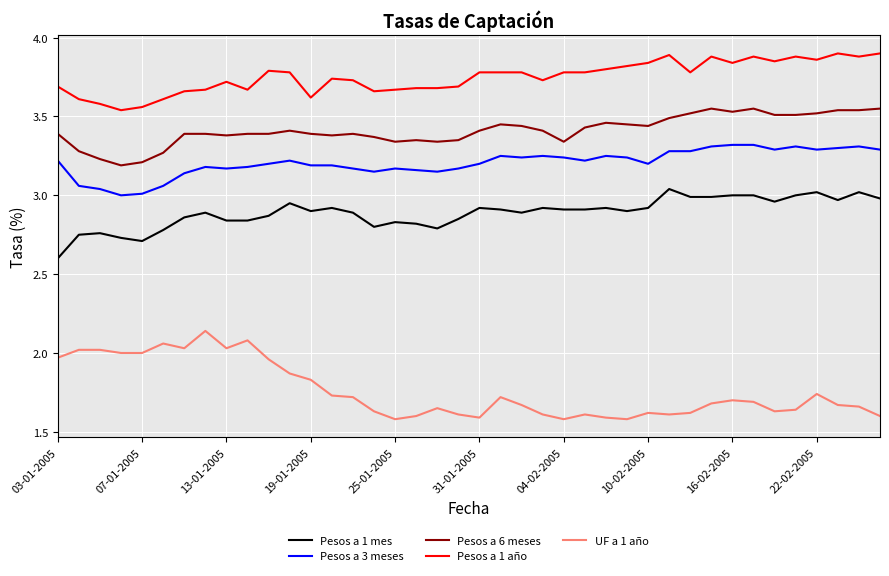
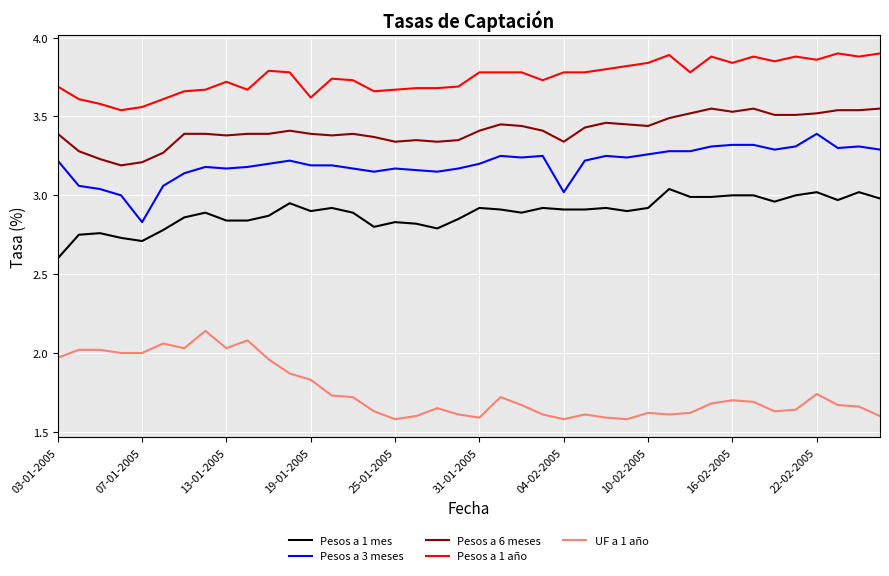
  {
    "Pesos a 1 mes": {
      "03-01-2005": 2.60,
      "07-01-2005": 2.71,
      "13-01-2005": 2.84,
      "19-01-2005": 2.90,
      "25-01-2005": 2.83,
      "31-01-2005": 2.92,
      "04-02-2005": 2.91,
      "10-02-2005": 2.92,
      "16-02-2005": 3.00,
      "22-02-2005": 3.02
    },
    "Pesos a 3 meses": {
      "03-01-2005": 3.22,
-     "07-01-2005": 3.01,
+     "07-01-2005": 2.83,
      "13-01-2005": 3.17,
      "19-01-2005": 3.19,
      "25-01-2005": 3.17,
      "31-01-2005": 3.20,
-     "04-02-2005": 3.24,
-     "10-02-2005": 3.20,
+     "04-02-2005": 3.02,
+     "10-02-2005": 3.26,
      "16-02-2005": 3.32,
-     "22-02-2005": 3.29
+     "22-02-2005": 3.39
    },
    "Pesos a 6 meses": {
      "03-01-2005": 3.39,
      "07-01-2005": 3.21,
      "13-01-2005": 3.38,
      "19-01-2005": 3.39,
      "25-01-2005": 3.34,
      "31-01-2005": 3.41,
      "04-02-2005": 3.34,
      "10-02-2005": 3.44,
      "16-02-2005": 3.53,
      "22-02-2005": 3.52
    },
    "Pesos a 1 año": {
      "03-01-2005": 3.69,
      "07-01-2005": 3.56,
      "13-01-2005": 3.72,
      "19-01-2005": 3.62,
      "25-01-2005": 3.67,
      "31-01-2005": 3.78,
      "04-02-2005": 3.78,
      "10-02-2005": 3.84,
      "16-02-2005": 3.84,
      "22-02-2005": 3.86
    },
    "UF a 1 año": {
      "03-01-2005": 1.97,
      "07-01-2005": 2.00,
      "13-01-2005": 2.03,
      "19-01-2005": 1.83,
      "25-01-2005": 1.58,
      "31-01-2005": 1.59,
      "04-02-2005": 1.58,
      "10-02-2005": 1.62,
      "16-02-2005": 1.70,
      "22-02-2005": 1.74
    }
  }
